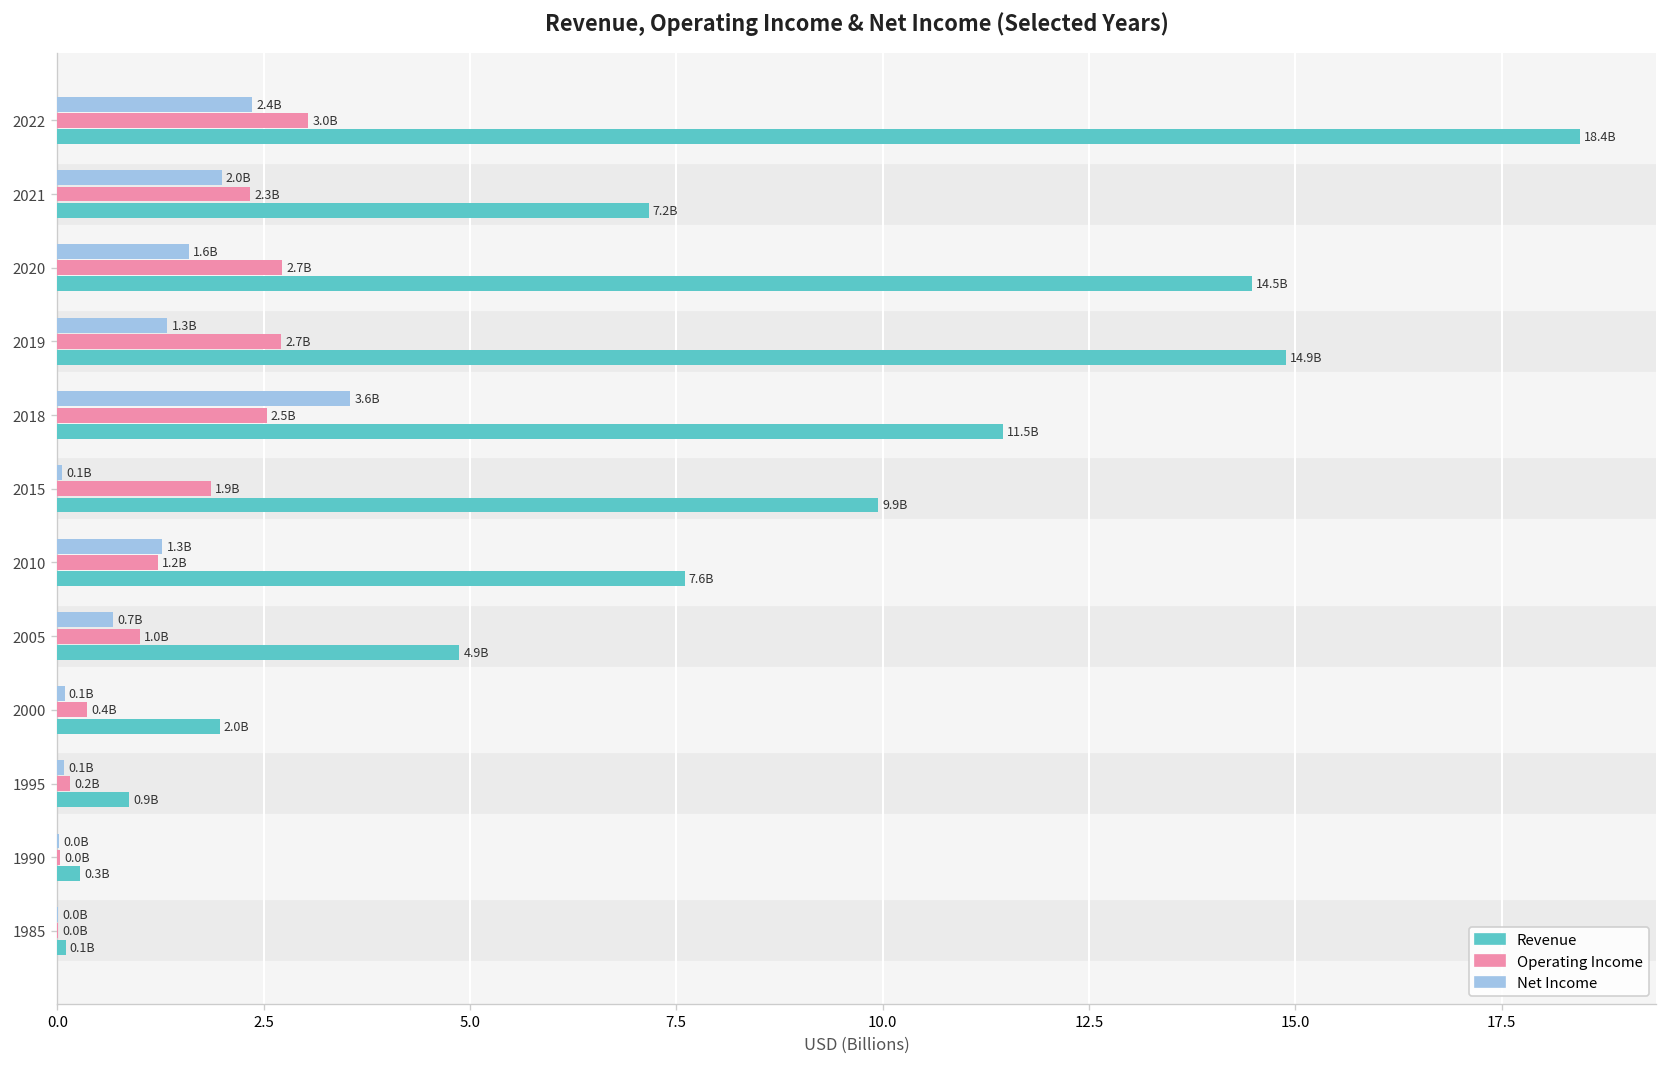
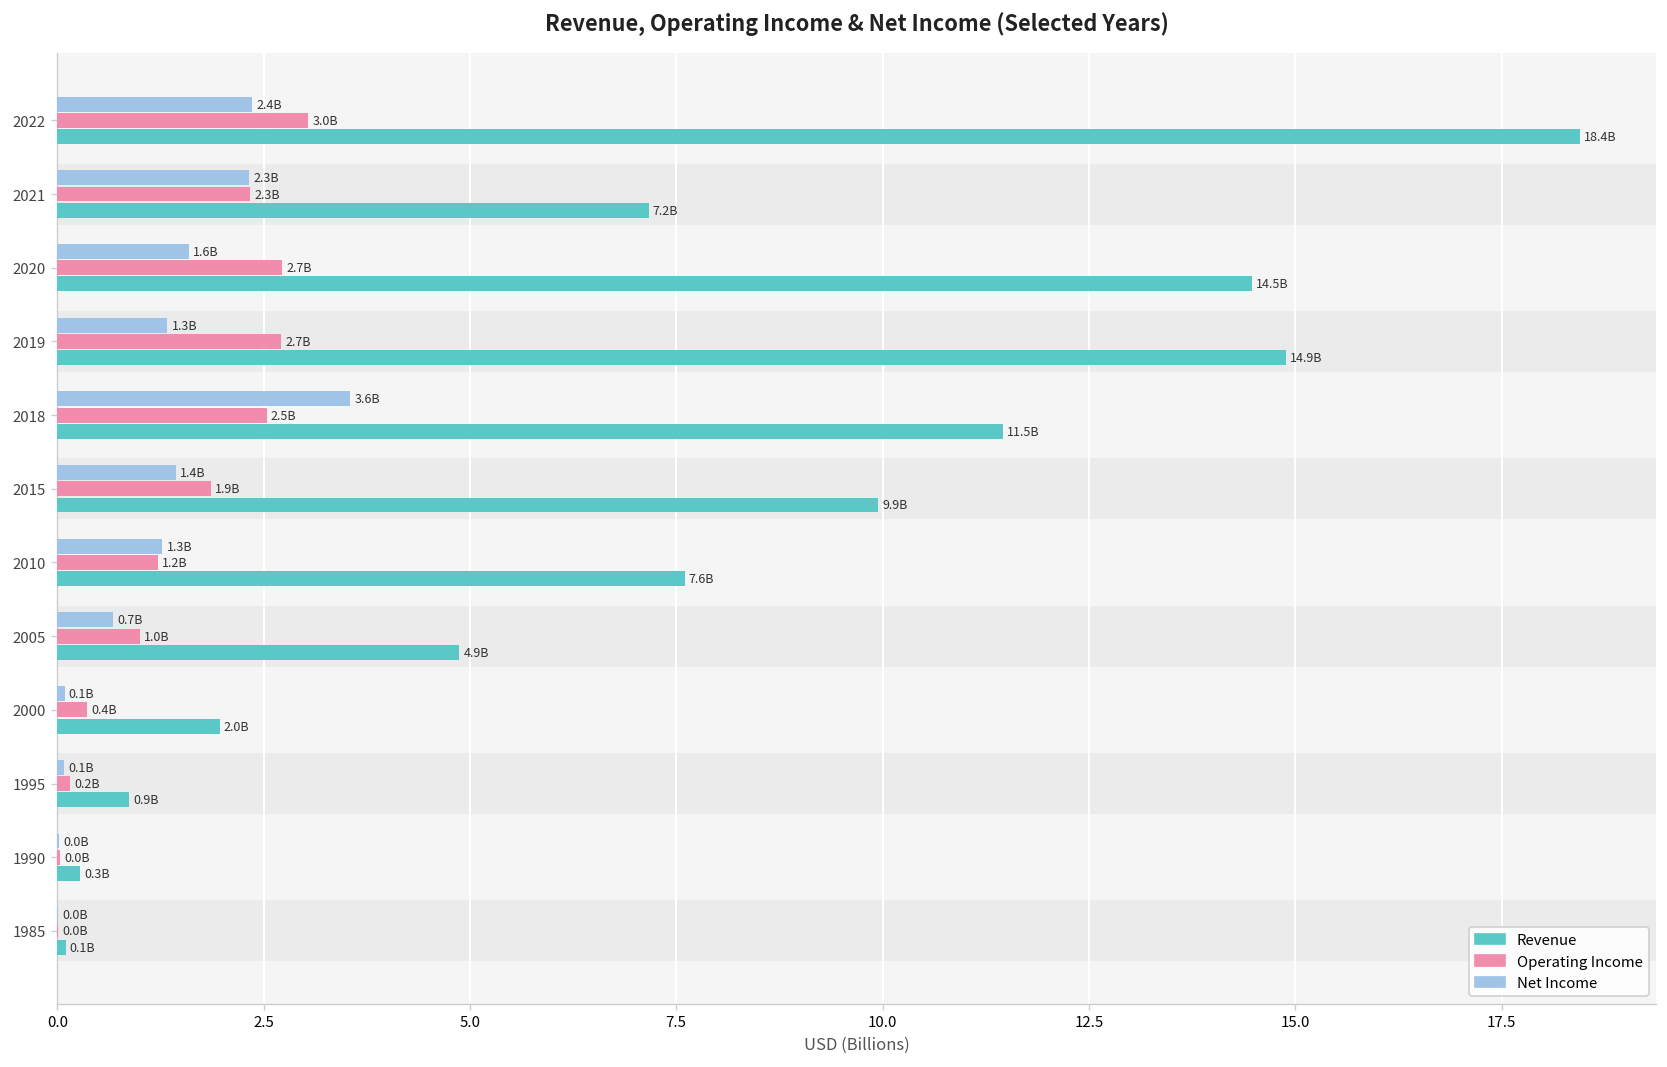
  {
    "Revenue": {
      "2022": "18.4B",
      "2021": "7.2B",
      "2020": "14.5B",
      "2019": "14.9B",
      "2018": "11.5B",
      "2015": "9.9B",
      "2010": "7.6B",
      "2005": "4.9B",
      "2000": "2.0B",
      "1995": "0.9B",
      "1990": "0.3B",
      "1985": "0.1B"
    },
    "Operating Income": {
      "2022": "3.0B",
      "2021": "2.3B",
      "2020": "2.7B",
      "2019": "2.7B",
      "2018": "2.5B",
      "2015": "1.9B",
      "2010": "1.2B",
      "2005": "1.0B",
      "2000": "0.4B",
      "1995": "0.2B",
      "1990": "0.0B",
      "1985": "0.0B"
    },
    "Net Income": {
      "2022": "2.4B",
-     "2021": "2.0B",
+     "2021": "2.3B",
      "2020": "1.6B",
      "2019": "1.3B",
      "2018": "3.6B",
-     "2015": "0.1B",
+     "2015": "1.4B",
      "2010": "1.3B",
      "2005": "0.7B",
      "2000": "0.1B",
      "1995": "0.1B",
      "1990": "0.0B",
      "1985": "0.0B"
    }
  }
